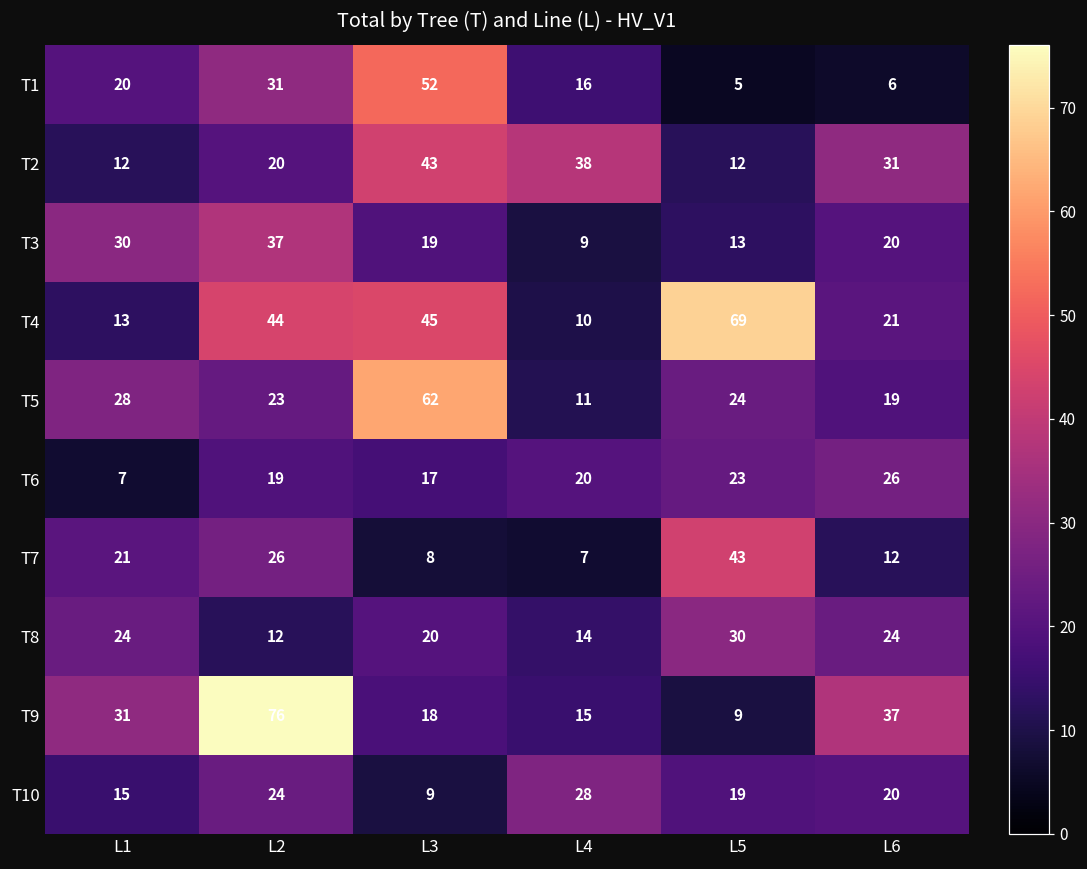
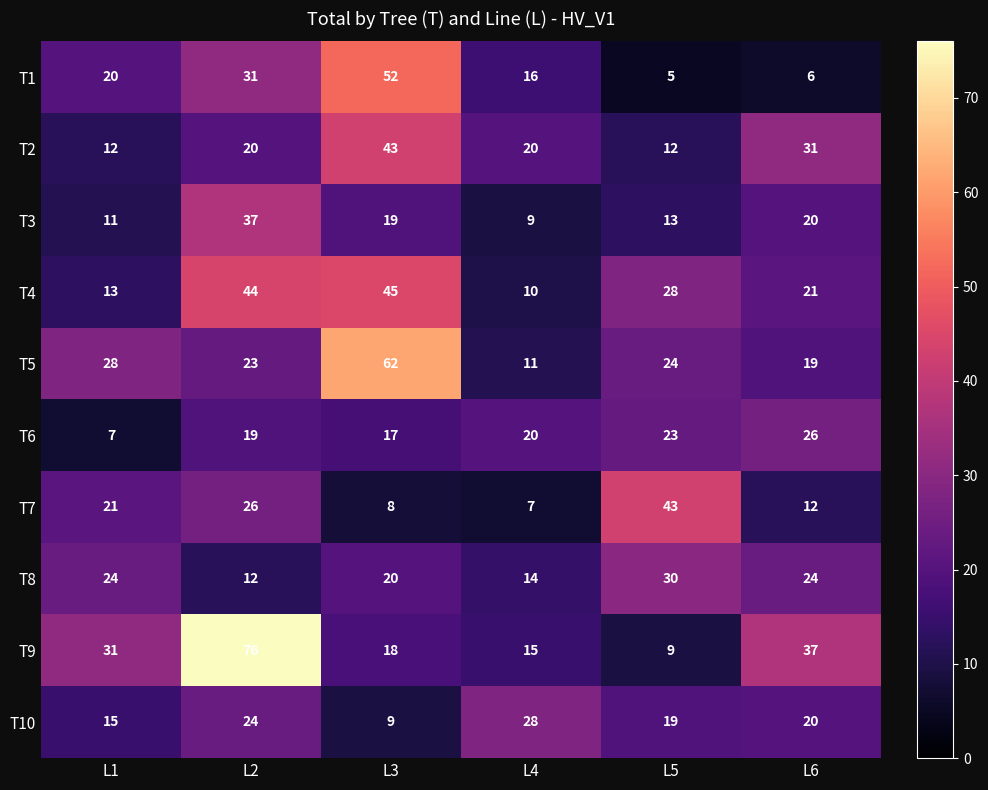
  {
    "T1": {
      "L1": 20,
      "L2": 31,
      "L3": 52,
      "L4": 16,
      "L5": 5,
      "L6": 6
    },
    "T2": {
      "L1": 12,
      "L2": 20,
      "L3": 43,
-     "L4": 38,
+     "L4": 20,
      "L5": 12,
      "L6": 31
    },
    "T3": {
-     "L1": 30,
+     "L1": 11,
      "L2": 37,
      "L3": 19,
      "L4": 9,
      "L5": 13,
      "L6": 20
    },
    "T4": {
      "L1": 13,
      "L2": 44,
      "L3": 45,
      "L4": 10,
-     "L5": 69,
+     "L5": 28,
      "L6": 21
    },
    "T5": {
      "L1": 28,
      "L2": 23,
      "L3": 62,
      "L4": 11,
      "L5": 24,
      "L6": 19
    },
    "T6": {
      "L1": 7,
      "L2": 19,
      "L3": 17,
      "L4": 20,
      "L5": 23,
      "L6": 26
    },
    "T7": {
      "L1": 21,
      "L2": 26,
      "L3": 8,
      "L4": 7,
      "L5": 43,
      "L6": 12
    },
    "T8": {
      "L1": 24,
      "L2": 12,
      "L3": 20,
      "L4": 14,
      "L5": 30,
      "L6": 24
    },
    "T9": {
      "L1": 31,
      "L2": 76,
      "L3": 18,
      "L4": 15,
      "L5": 9,
      "L6": 37
    },
    "T10": {
      "L1": 15,
      "L2": 24,
      "L3": 9,
      "L4": 28,
      "L5": 19,
      "L6": 20
    }
  }
